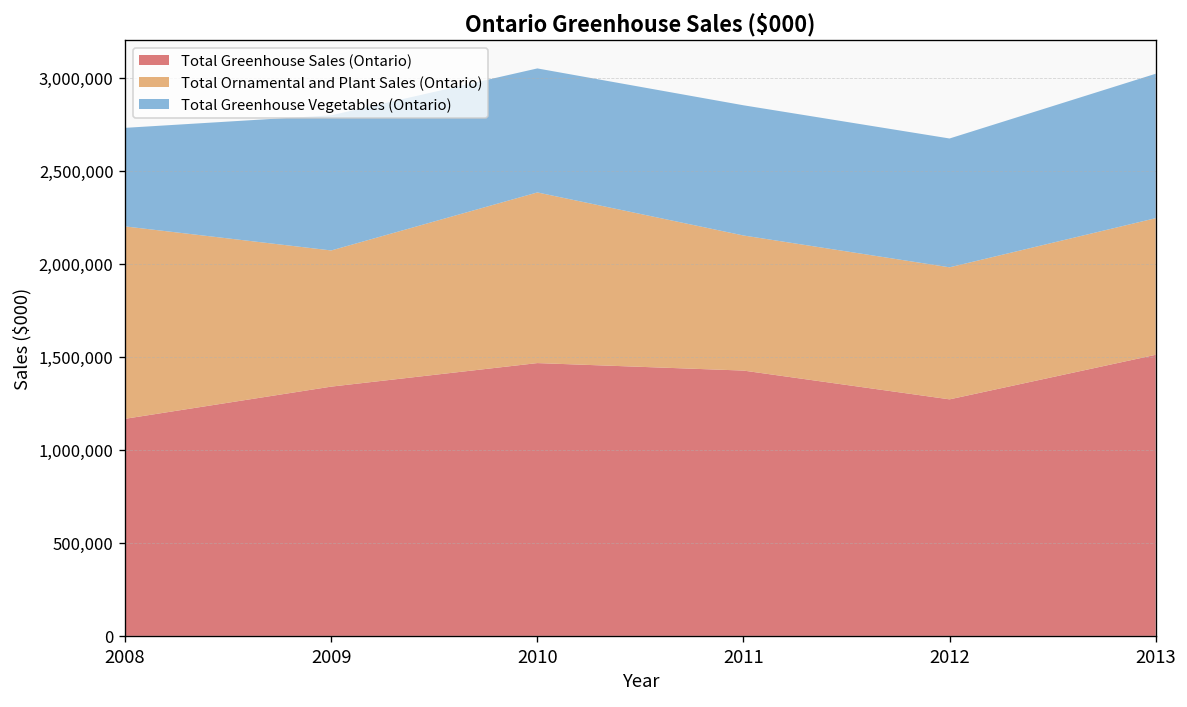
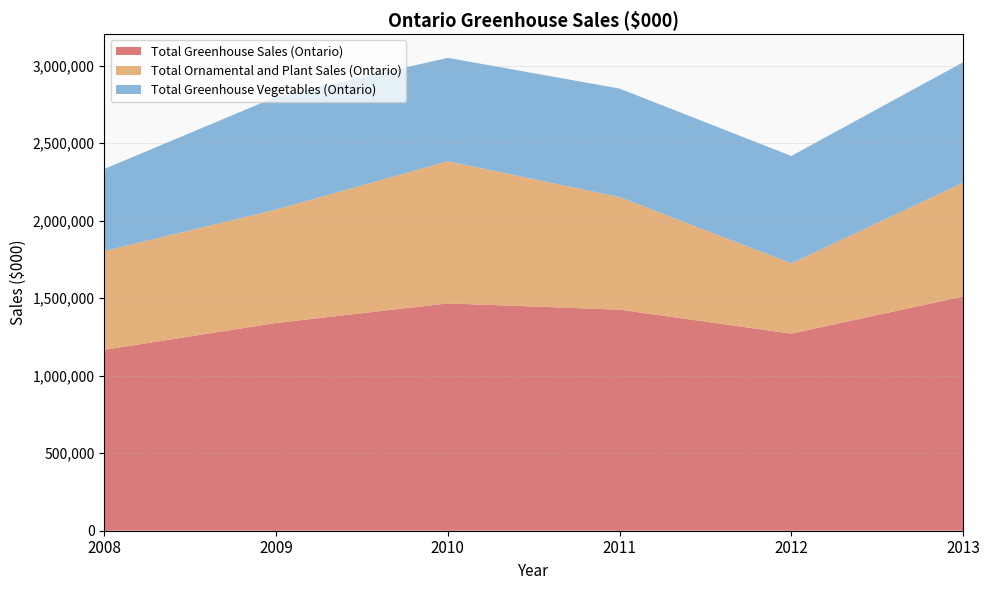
  {
    "Total Greenhouse Sales (Ontario)": {
      "2008": "1,170,000",
      "2009": "1,340,000",
      "2010": "1,470,000",
      "2011": "1,430,000",
      "2012": "1,270,000",
      "2013": "1,510,000"
    },
    "Total Ornamental and Plant Sales (Ontario)": {
-     "2008": "1,030,000",
+     "2008": "640,000",
      "2009": "730,000",
      "2010": "920,000",
      "2011": "730,000",
-     "2012": "710,000",
+     "2012": "450,000",
      "2013": "730,000"
    },
    "Total Greenhouse Vegetables (Ontario)": {
      "2008": "530,000",
      "2010": "670,000",
      "2011": "700,000",
      "2012": "690,000",
      "2013": "780,000"
    }
  }
